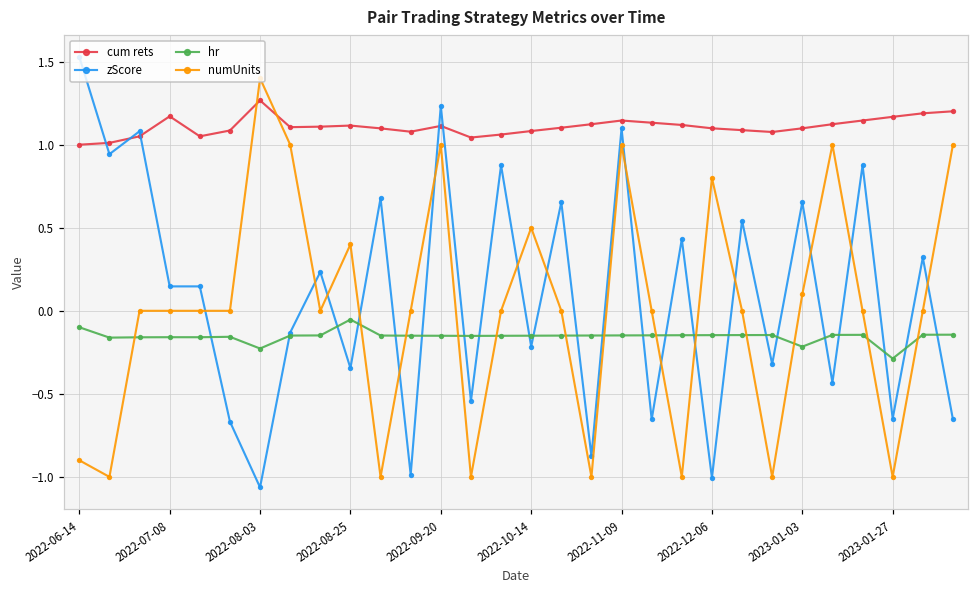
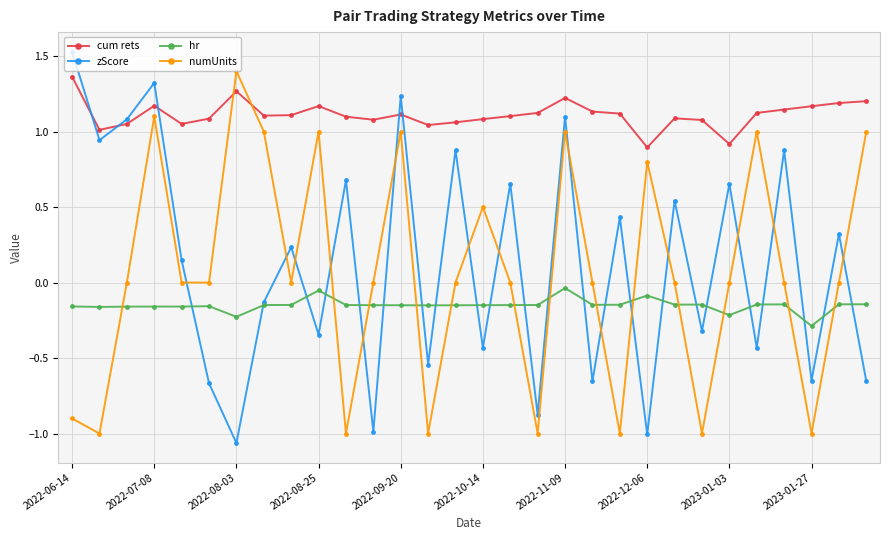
  {
    "cum rets": {
-     "2022-06-14": 1.00,
+     "2022-06-14": 1.36,
      "2022-07-08": 1.17,
      "2022-08-03": 1.27,
-     "2022-08-25": 1.12,
+     "2022-08-25": 1.17,
      "2022-09-20": 1.11,
      "2022-10-14": 1.08,
-     "2022-11-09": 1.15,
-     "2022-12-06": 1.10,
-     "2023-01-03": 1.10,
+     "2022-11-09": 1.22,
+     "2022-12-06": 0.89,
+     "2023-01-03": 0.92,
      "2023-01-27": 1.17
    },
    "zScore": {
-     "2022-07-08": 0.15,
+     "2022-07-08": 1.32,
      "2022-08-03": -1.06,
      "2022-08-25": -0.35,
      "2022-09-20": 1.23,
-     "2022-10-14": -0.22,
+     "2022-10-14": -0.43,
      "2022-11-09": 1.10,
      "2022-12-06": -1.01,
      "2023-01-03": 0.65,
      "2023-01-27": -0.65
    },
    "hr": {
-     "2022-06-14": -0.10,
+     "2022-06-14": -0.16,
      "2022-07-08": -0.16,
      "2022-08-03": -0.23,
      "2022-08-25": -0.05,
      "2022-09-20": -0.15,
      "2022-10-14": -0.15,
-     "2022-11-09": -0.15,
-     "2022-12-06": -0.15,
+     "2022-11-09": -0.04,
+     "2022-12-06": -0.09,
      "2023-01-03": -0.22,
      "2023-01-27": -0.29
    },
    "numUnits": {
      "2022-06-14": -0.9,
-     "2022-07-08": 0.0,
+     "2022-07-08": 1.1,
      "2022-08-03": 1.4,
-     "2022-08-25": 0.4,
+     "2022-08-25": 1.0,
      "2022-09-20": 1.0,
      "2022-10-14": 0.5,
      "2022-11-09": 1.0,
      "2022-12-06": 0.8,
-     "2023-01-03": 0.1,
+     "2023-01-03": 0.0,
      "2023-01-27": -1.0
    }
  }
